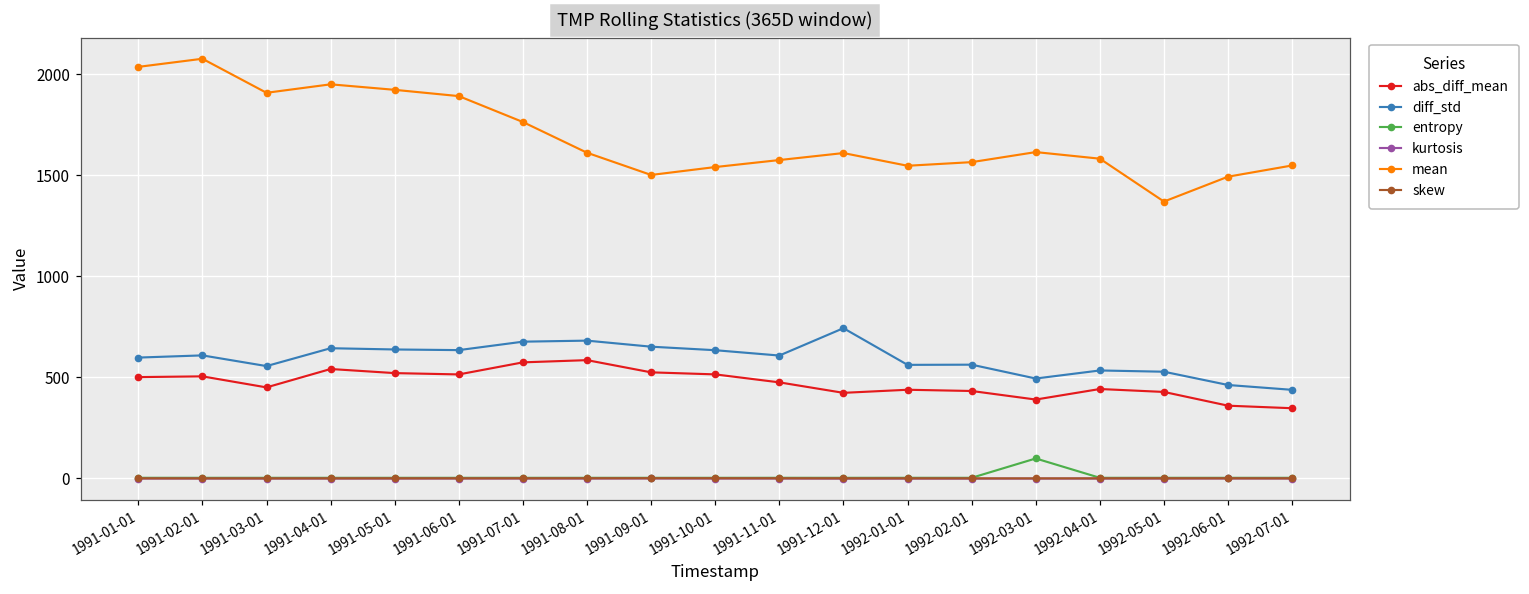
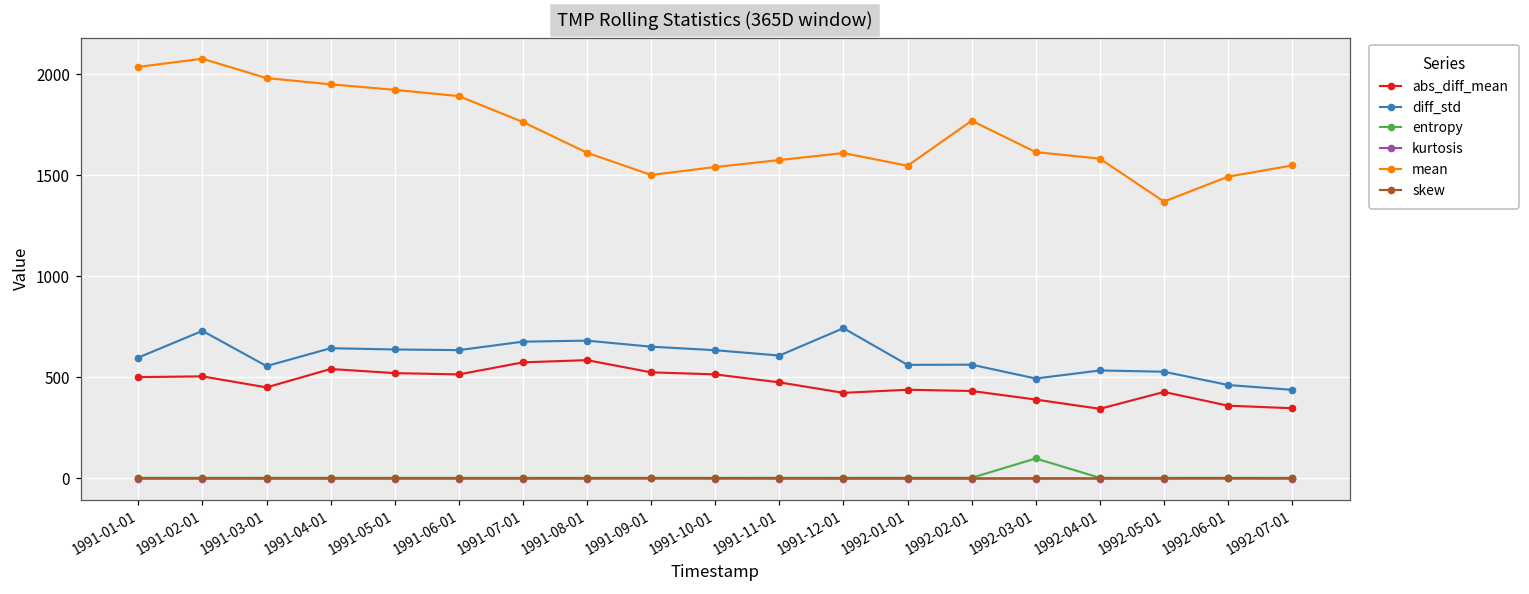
  {
    "abs_diff_mean": {
      "1991-01-01": 500,
      "1991-02-01": 500,
      "1991-03-01": 450,
      "1991-04-01": 540,
      "1991-05-01": 520,
      "1991-06-01": 510,
      "1991-07-01": 570,
      "1991-08-01": 580,
      "1991-09-01": 520,
      "1991-10-01": 510,
      "1991-11-01": 470,
      "1991-12-01": 420,
      "1992-01-01": 440,
      "1992-02-01": 430,
      "1992-03-01": 390,
-     "1992-04-01": 440,
+     "1992-04-01": 340,
      "1992-05-01": 430,
      "1992-06-01": 360,
      "1992-07-01": 350
    },
    "diff_std": {
      "1991-01-01": 600,
-     "1991-02-01": 610,
+     "1991-02-01": 730,
      "1991-03-01": 560,
      "1991-04-01": 640,
      "1991-05-01": 640,
      "1991-06-01": 630,
      "1991-07-01": 680,
      "1991-08-01": 680,
      "1991-09-01": 650,
      "1991-10-01": 630,
      "1991-11-01": 610,
      "1991-12-01": 740,
      "1992-01-01": 560,
      "1992-02-01": 560,
      "1992-03-01": 490,
      "1992-04-01": 530,
      "1992-05-01": 530,
      "1992-06-01": 460,
      "1992-07-01": 440
    },
    "entropy": {
      "1992-03-01": 100
    },
    "skew": {
      "1992-03-01": 0
    },
    "mean": {
      "1991-01-01": 2040,
      "1991-02-01": 2080,
-     "1991-03-01": 1910,
+     "1991-03-01": 1980,
      "1991-04-01": 1950,
      "1991-05-01": 1920,
      "1991-06-01": 1890,
      "1991-07-01": 1760,
      "1991-08-01": 1610,
      "1991-09-01": 1500,
      "1991-10-01": 1540,
      "1991-11-01": 1570,
      "1991-12-01": 1610,
      "1992-01-01": 1550,
-     "1992-02-01": 1560,
+     "1992-02-01": 1770,
      "1992-03-01": 1610,
      "1992-04-01": 1580,
      "1992-05-01": 1370,
      "1992-06-01": 1490,
      "1992-07-01": 1550
    }
  }
